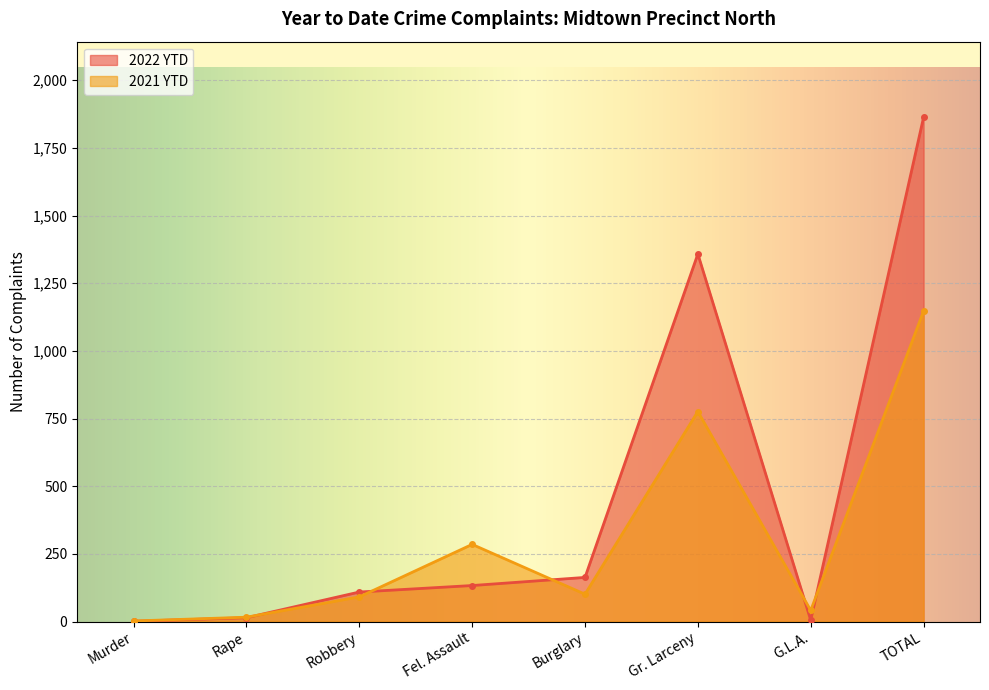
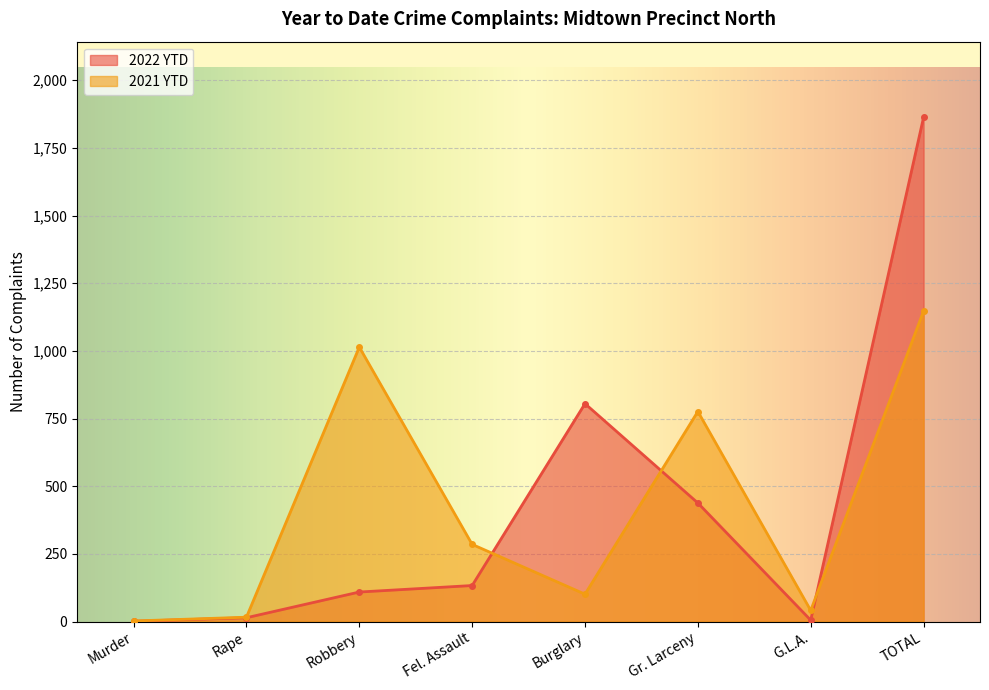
  {
    "2022 YTD": {
      "Robbery": "110",
      "Fel. Assault": "130",
-     "Burglary": "160",
-     "Gr. Larceny": "1,360",
+     "Burglary": "810",
+     "Gr. Larceny": "440",
      "G.L.A.": "10",
      "TOTAL": "1,860"
    },
    "2021 YTD": {
-     "Robbery": "90",
+     "Robbery": "1,010",
      "Fel. Assault": "290",
      "Burglary": "100",
      "Gr. Larceny": "780",
      "G.L.A.": "40",
      "TOTAL": "1,150"
    }
  }
